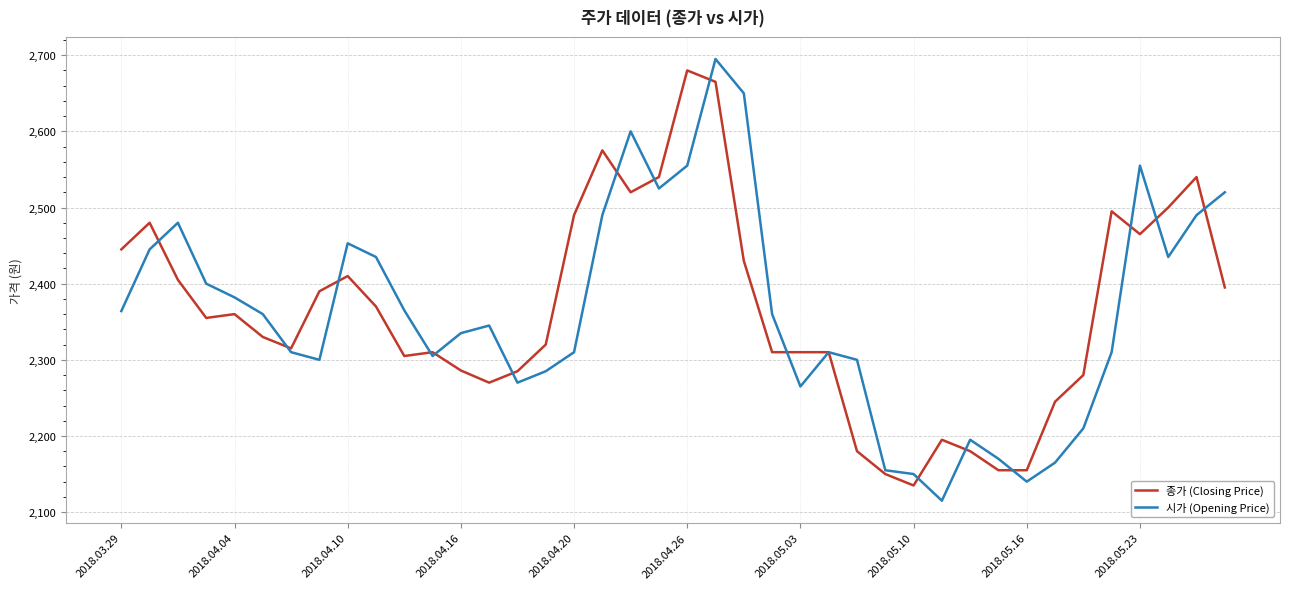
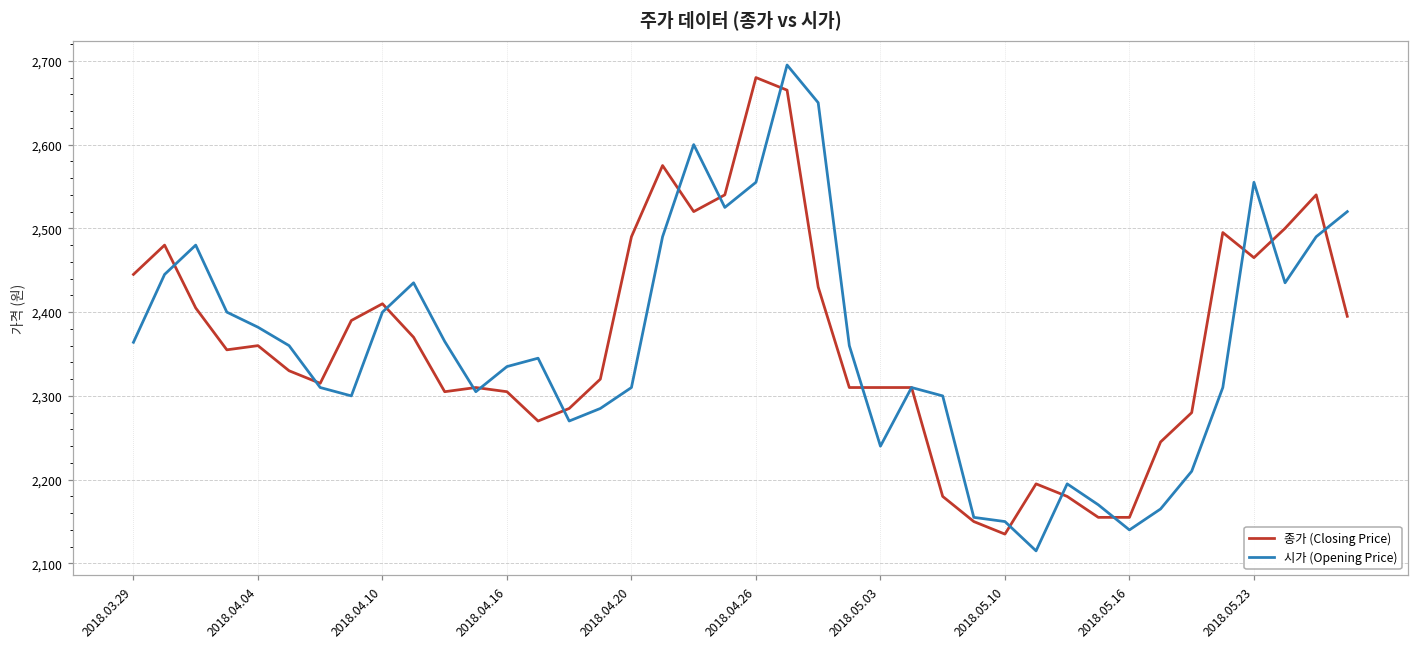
  {
    "종가 (Closing Price)": {
      "2018.03.29": "2,450",
      "2018.04.04": "2,360",
      "2018.04.10": "2,410",
-     "2018.04.16": "2,290",
+     "2018.04.16": "2,310",
      "2018.04.20": "2,490",
      "2018.04.26": "2,680",
      "2018.05.03": "2,310",
      "2018.05.10": "2,140",
      "2018.05.16": "2,160",
      "2018.05.23": "2,470"
    },
    "시가 (Opening Price)": {
      "2018.03.29": "2,360",
      "2018.04.04": "2,380",
-     "2018.04.10": "2,450",
+     "2018.04.10": "2,400",
      "2018.04.16": "2,340",
      "2018.04.20": "2,310",
      "2018.04.26": "2,560",
-     "2018.05.03": "2,270",
+     "2018.05.03": "2,240",
      "2018.05.10": "2,150",
      "2018.05.16": "2,140",
      "2018.05.23": "2,560"
    }
  }
